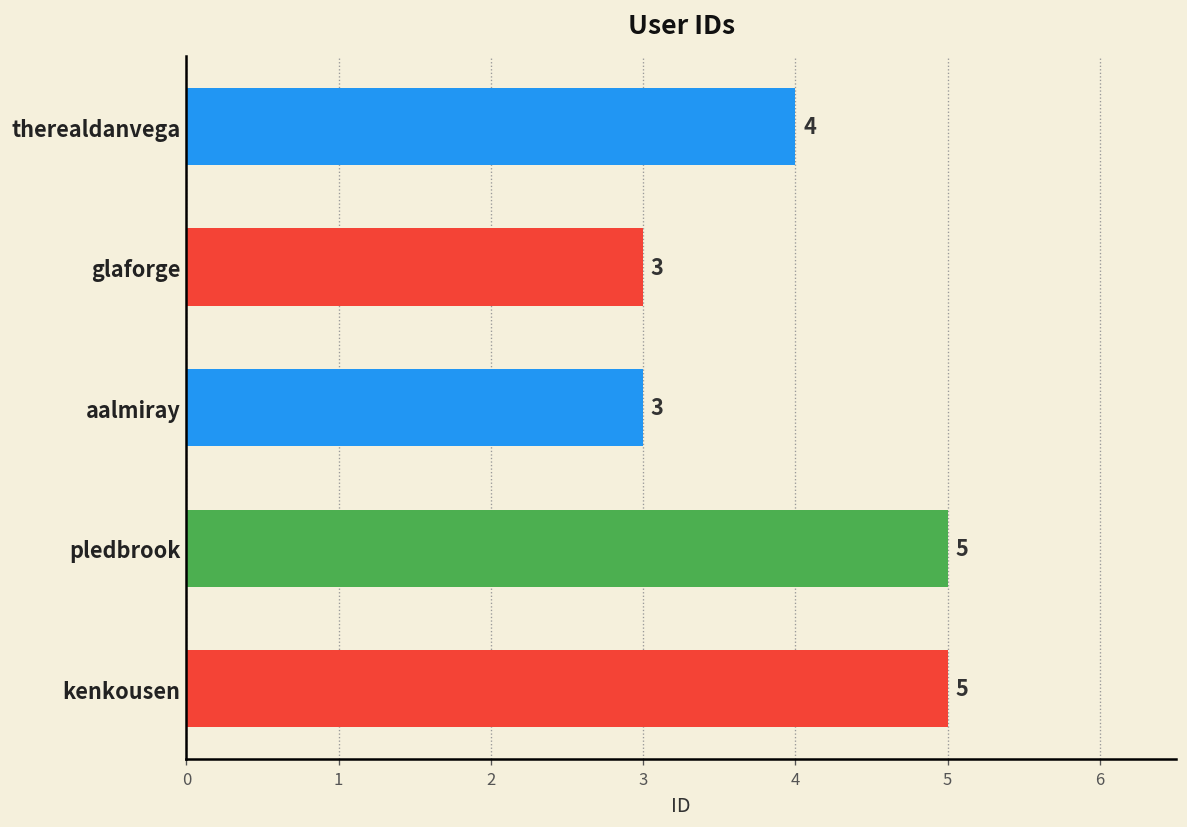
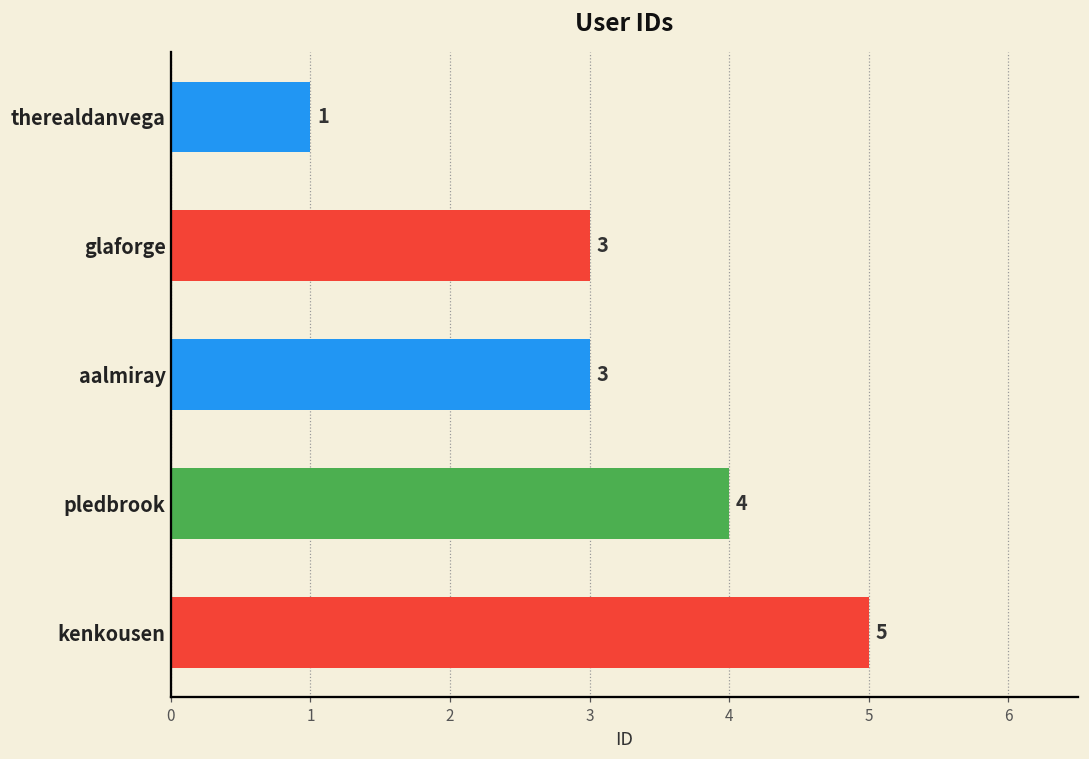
  {
-   "therealdanvega": 4,
+   "therealdanvega": 1,
    "glaforge": 3,
    "aalmiray": 3,
-   "pledbrook": 5,
+   "pledbrook": 4,
    "kenkousen": 5
  }
